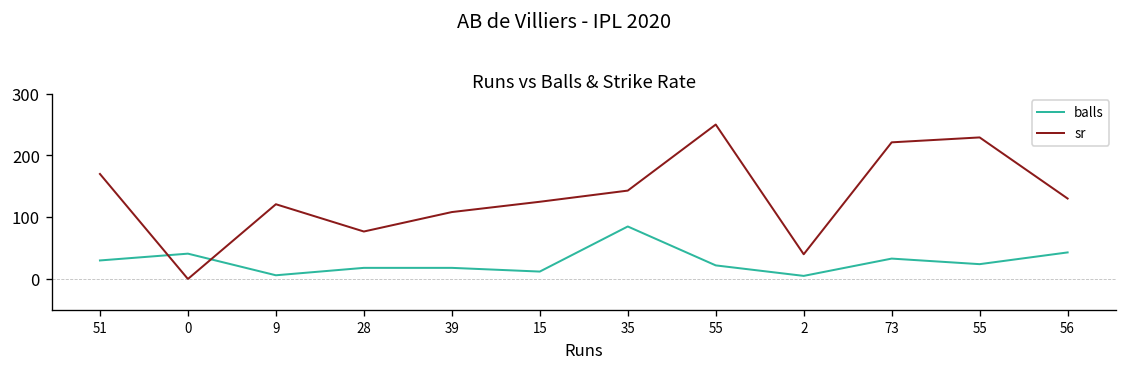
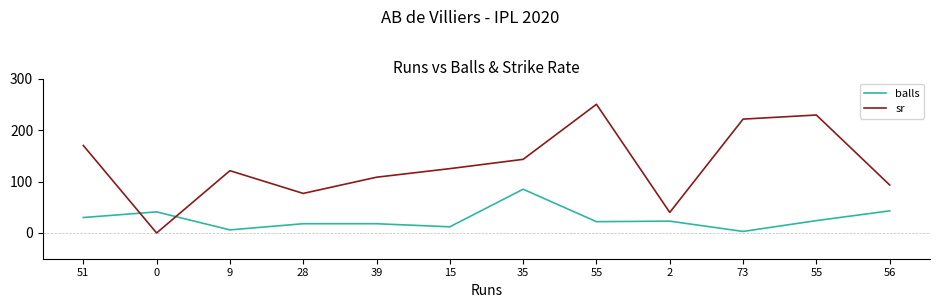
  {
    "balls": {
      "51": 30,
      "0": 40,
      "9": 10,
      "28": 20,
      "39": 20,
      "15": 10,
      "35": 90,
-     "2": 10,
-     "73": 30,
+     "2": 20,
+     "73": 0,
      "56": 40
    },
    "sr": {
      "51": 170,
      "0": 0,
      "9": 120,
      "28": 80,
      "39": 110,
      "15": 130,
      "35": 140,
      "2": 40,
      "73": 220,
-     "56": 130
+     "56": 90
    }
  }
